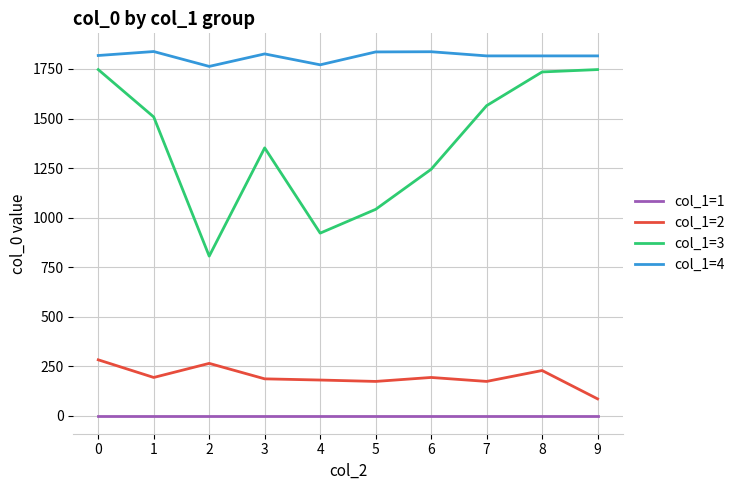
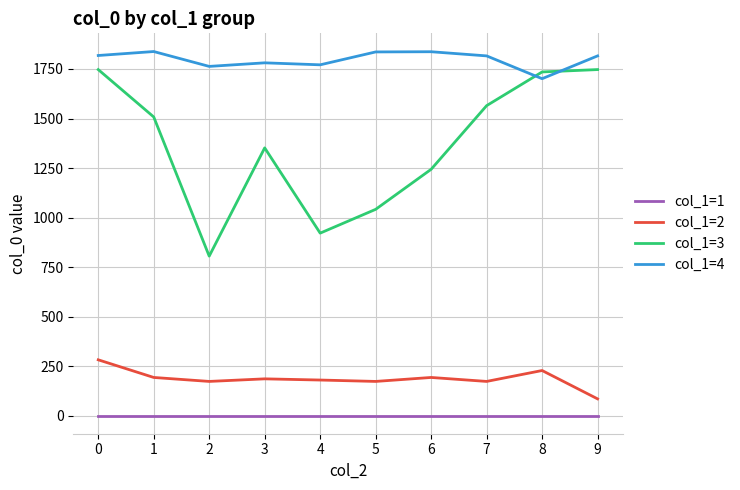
  {
    "col_1=1": {
      "0": 0,
      "1": 0,
      "2": 0,
      "3": 0,
      "4": 0,
      "5": 0,
      "6": 0,
      "7": 0,
      "8": 0,
      "9": 0
    },
    "col_1=2": {
      "0": 280,
      "1": 190,
-     "2": 270,
+     "2": 170,
      "3": 190,
      "4": 180,
      "5": 170,
      "6": 190,
      "7": 170,
      "8": 230,
      "9": 90
    },
    "col_1=3": {
      "0": 1750,
      "1": 1510,
      "2": 810,
      "3": 1350,
      "4": 920,
      "5": 1040,
      "6": 1240,
      "7": 1570,
      "8": 1740,
      "9": 1750
    },
    "col_1=4": {
      "0": 1820,
      "1": 1840,
      "2": 1760,
-     "3": 1830,
+     "3": 1780,
      "4": 1770,
      "5": 1840,
      "6": 1840,
      "7": 1820,
-     "8": 1820,
+     "8": 1700,
      "9": 1820
    }
  }
